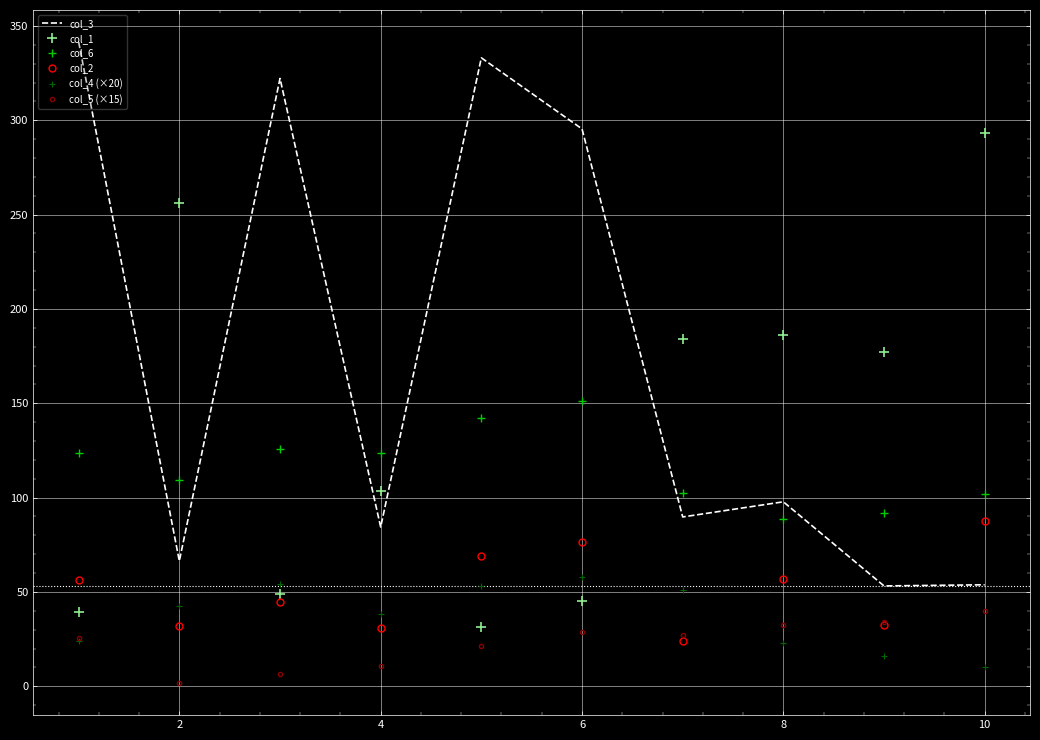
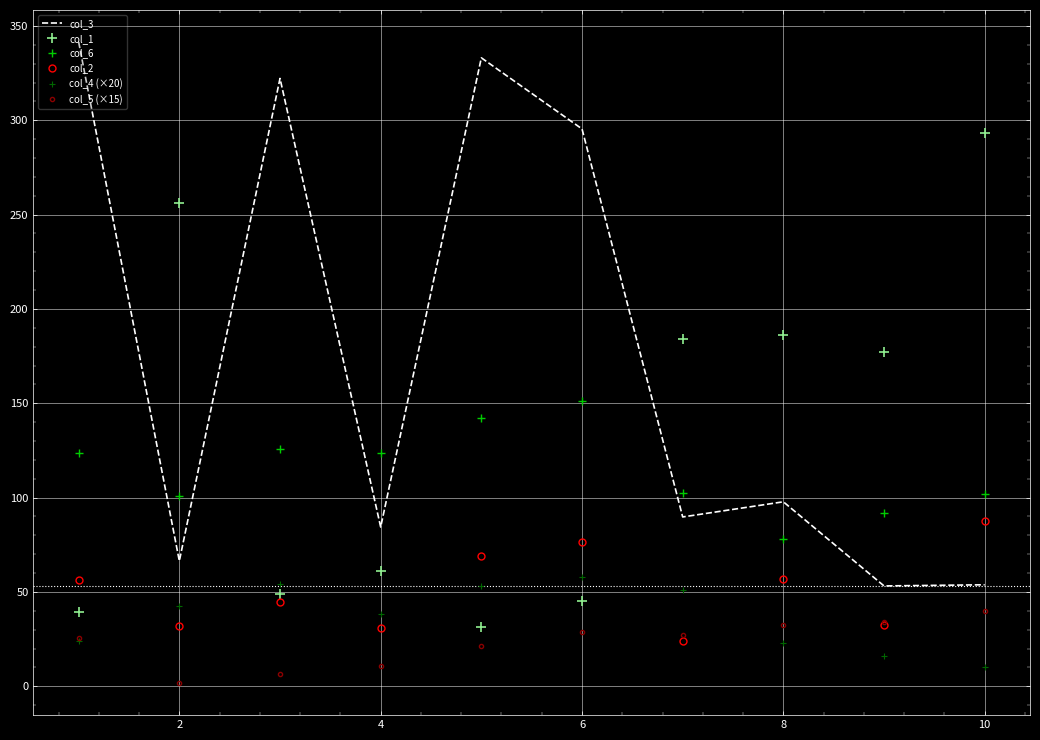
  {
    "col_3": {
      "2": 66,
      "4": 84,
      "6": 295,
      "8": 98,
      "10": 54
    },
    "col_1": {
      "2": 256,
-     "4": 104,
+     "4": 61,
      "6": 45,
      "8": 186,
      "10": 293
    },
    "col_6": {
-     "2": 109,
+     "2": 101,
      "4": 124,
      "6": 151,
-     "8": 89,
+     "8": 78,
      "10": 102
    },
    "col_2": {
      "2": 32,
      "4": 31,
      "6": 76,
      "8": 57,
      "10": 87
    },
    "col_4 (×20)": {
      "2": 43,
      "4": 38,
      "6": 58,
      "8": 23,
      "10": 10
    },
    "col_5 (×15)": {
      "2": 2,
      "4": 11,
      "6": 29,
      "8": 32,
      "10": 40
    }
  }
